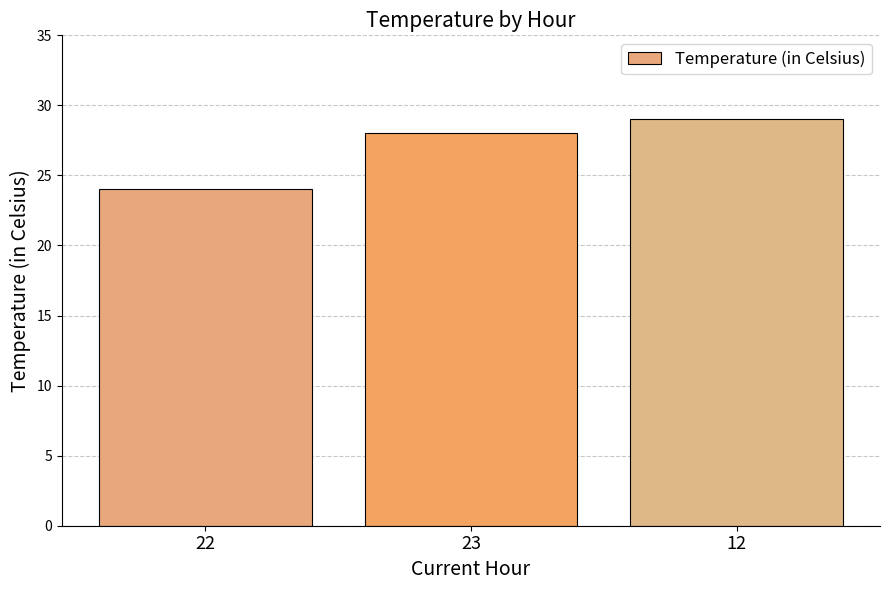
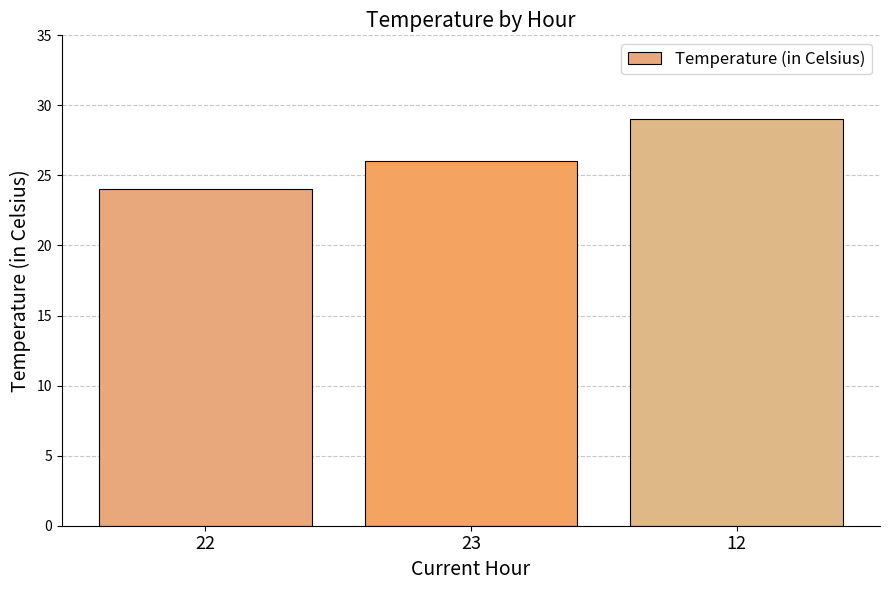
  {
    "22": 24,
-   "23": 28,
+   "23": 26,
    "12": 29
  }
